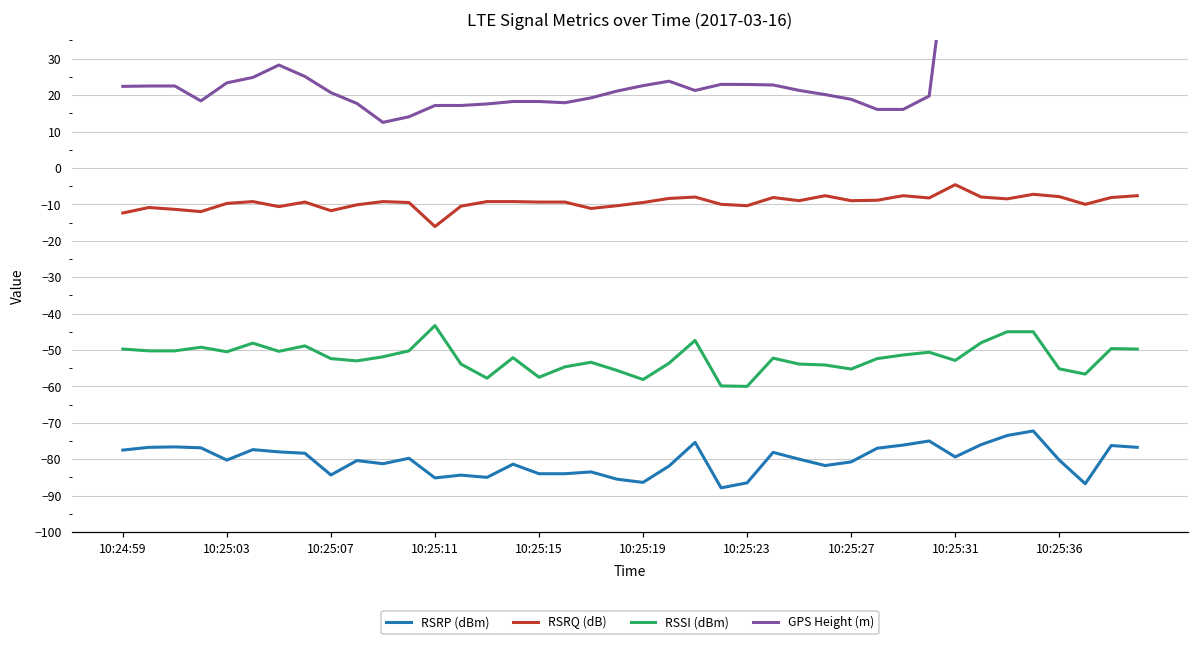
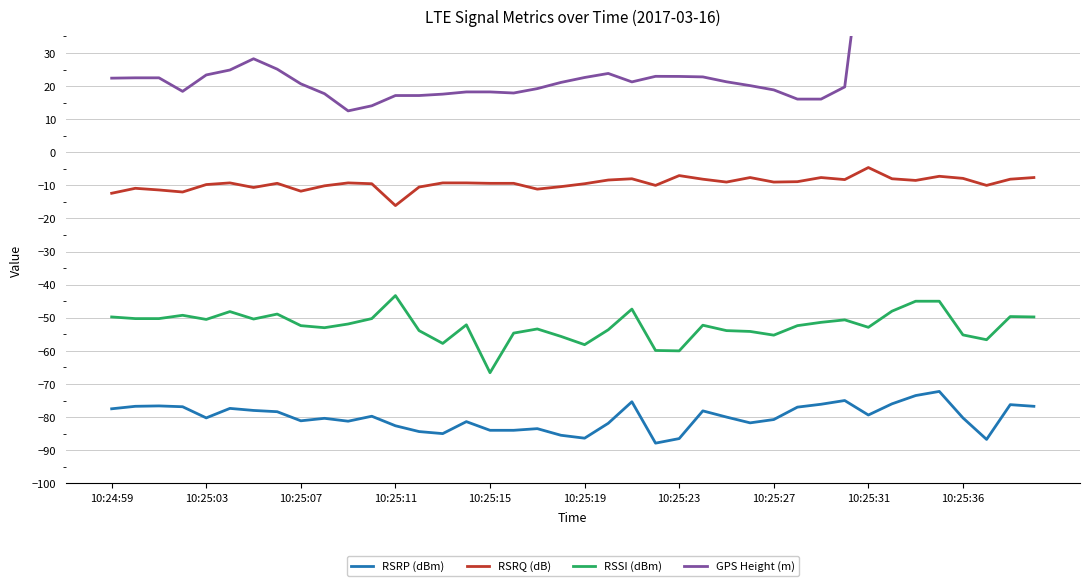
  {
    "RSRP (dBm)": {
      "10:24:59": -78,
      "10:25:03": -80,
-     "10:25:07": -84,
-     "10:25:11": -85,
+     "10:25:07": -81,
+     "10:25:11": -83,
      "10:25:15": -84,
      "10:25:19": -86,
      "10:25:23": -87,
      "10:25:27": -81,
      "10:25:31": -79,
      "10:25:36": -80
    },
    "RSRQ (dB)": {
      "10:24:59": -12,
      "10:25:03": -10,
      "10:25:07": -12,
      "10:25:11": -16,
      "10:25:15": -9,
      "10:25:19": -10,
-     "10:25:23": -10,
+     "10:25:23": -7,
      "10:25:27": -9,
      "10:25:31": -5,
      "10:25:36": -8
    },
    "RSSI (dBm)": {
      "10:24:59": -50,
      "10:25:03": -51,
      "10:25:07": -52,
      "10:25:11": -43,
-     "10:25:15": -58,
+     "10:25:15": -67,
      "10:25:19": -58,
      "10:25:23": -60,
      "10:25:27": -55,
      "10:25:31": -53,
      "10:25:36": -55
    },
    "GPS Height (m)": {
      "10:24:59": 22,
      "10:25:03": 23,
      "10:25:07": 21,
      "10:25:11": 17,
      "10:25:15": 18,
      "10:25:19": 23,
      "10:25:23": 23,
      "10:25:27": 19
    }
  }
